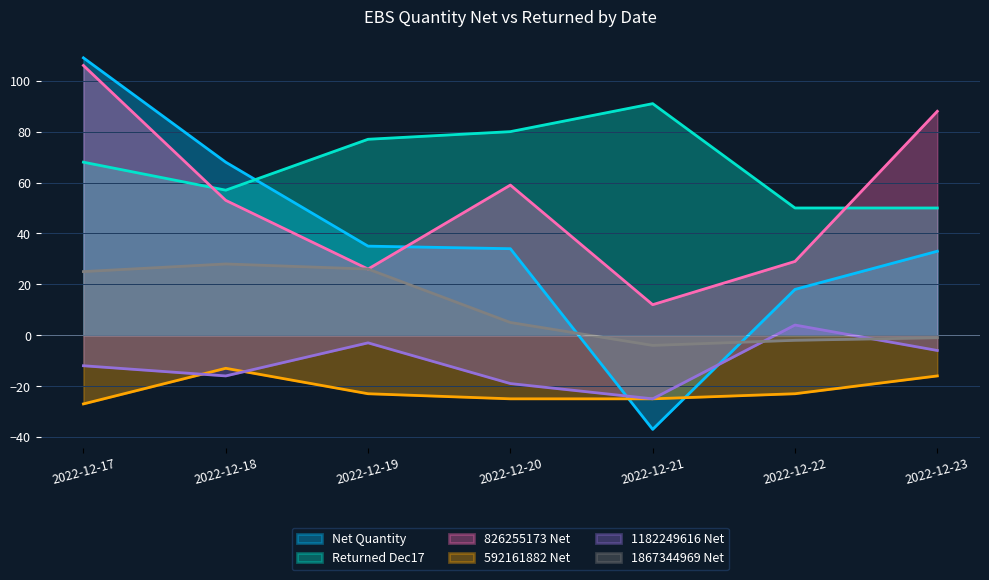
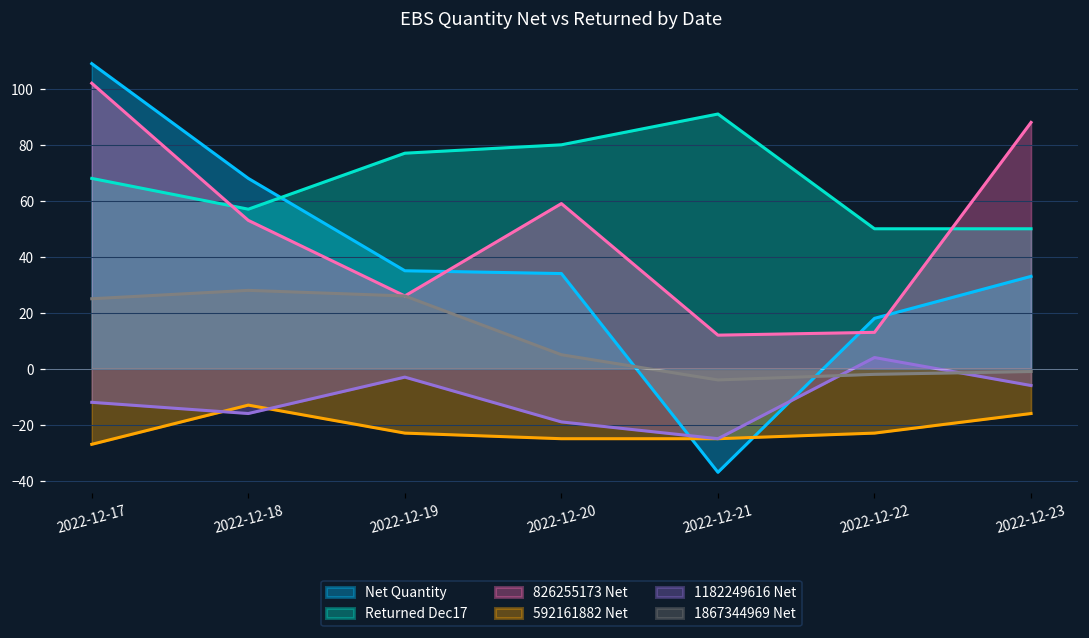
  {
    "826255173 Net": {
-     "2022-12-17": 106,
+     "2022-12-17": 102,
      "2022-12-18": 53,
      "2022-12-20": 59,
      "2022-12-21": 12,
-     "2022-12-22": 29,
+     "2022-12-22": 13,
      "2022-12-23": 88
    }
  }
